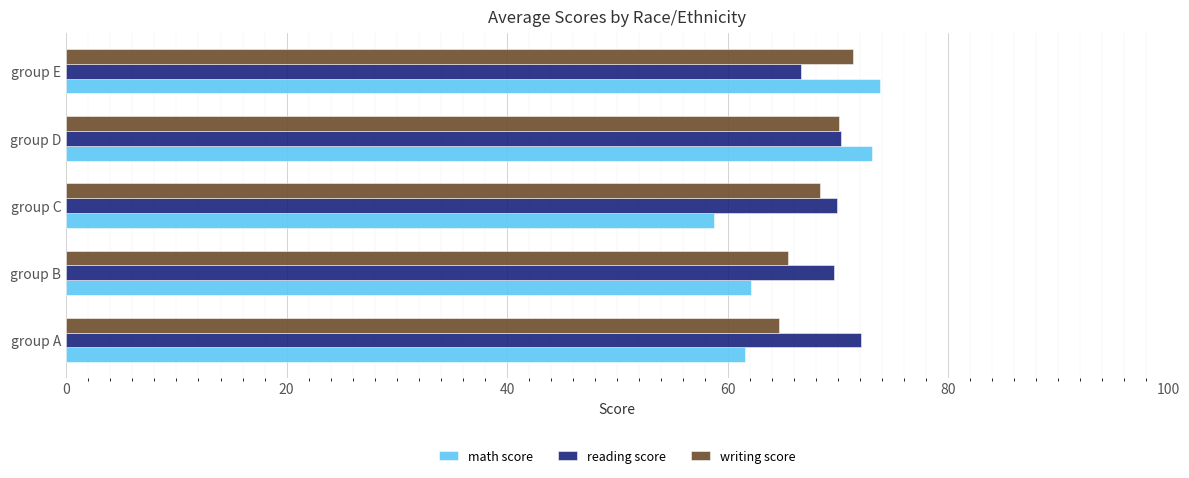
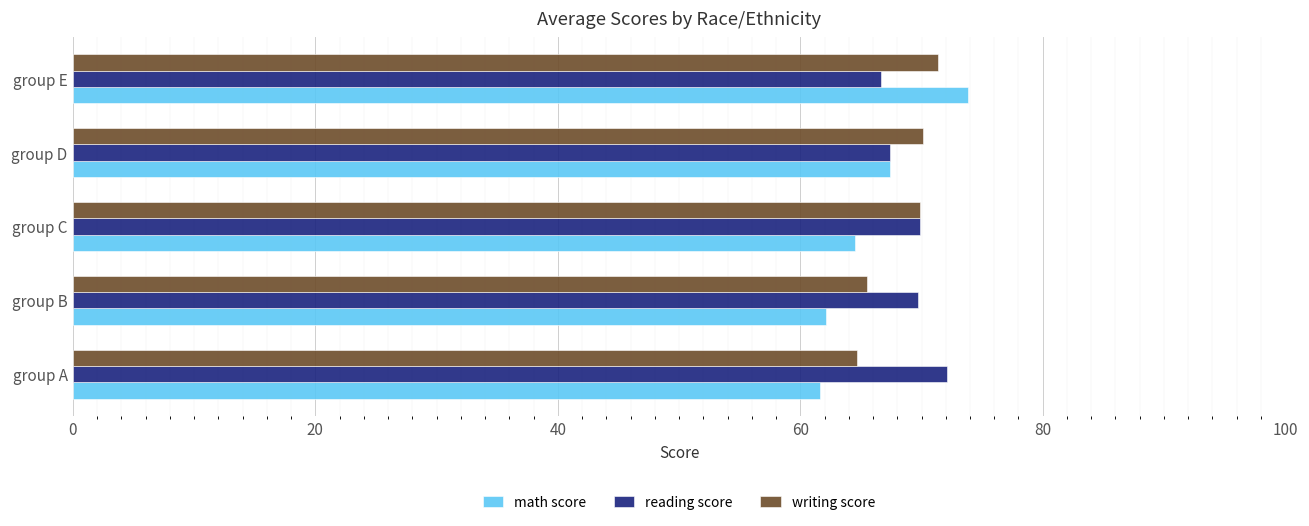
  {
    "math score": {
      "group E": 73.8,
-     "group D": 73.1,
-     "group C": 58.8,
+     "group D": 67.4,
+     "group C": 64.5,
      "group B": 62.1,
      "group A": 61.6
    },
    "reading score": {
      "group E": 66.7,
-     "group D": 70.3,
+     "group D": 67.4,
      "group C": 69.9,
      "group B": 69.7,
      "group A": 72.1
    },
    "writing score": {
      "group E": 71.4,
      "group D": 70.1,
-     "group C": 68.4,
+     "group C": 69.9,
      "group B": 65.5,
      "group A": 64.7
    }
  }
